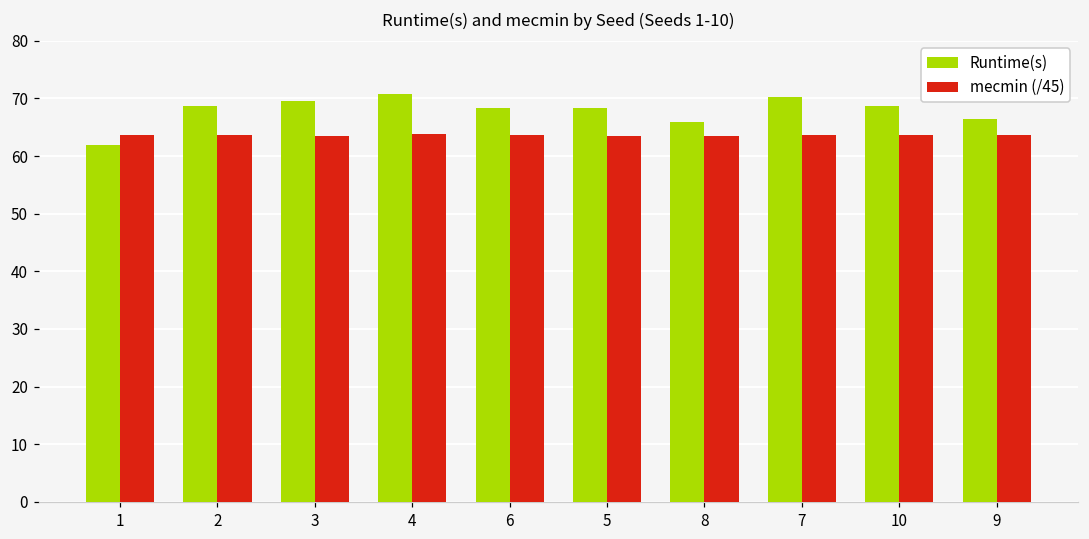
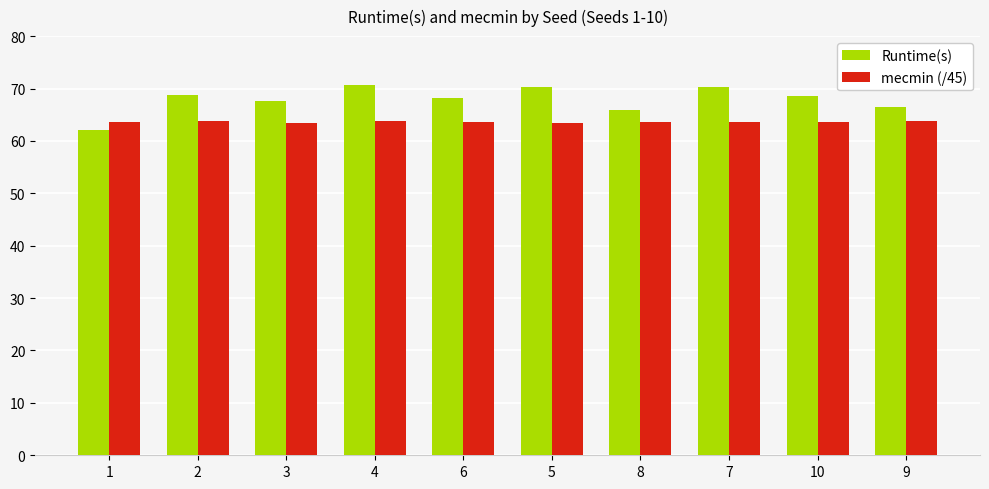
  {
    "Runtime(s)": {
      "1": 62,
      "2": 69,
-     "3": 70,
+     "3": 68,
      "4": 71,
      "6": 68,
-     "5": 68,
+     "5": 70,
      "8": 66,
      "7": 70,
      "10": 69,
      "9": 66
    },
    "mecmin (/45)": {
      "1": 64,
      "2": 64,
      "3": 63,
      "4": 64,
      "6": 64,
      "5": 63,
      "8": 64,
      "7": 64,
      "10": 64,
      "9": 64
    }
  }
